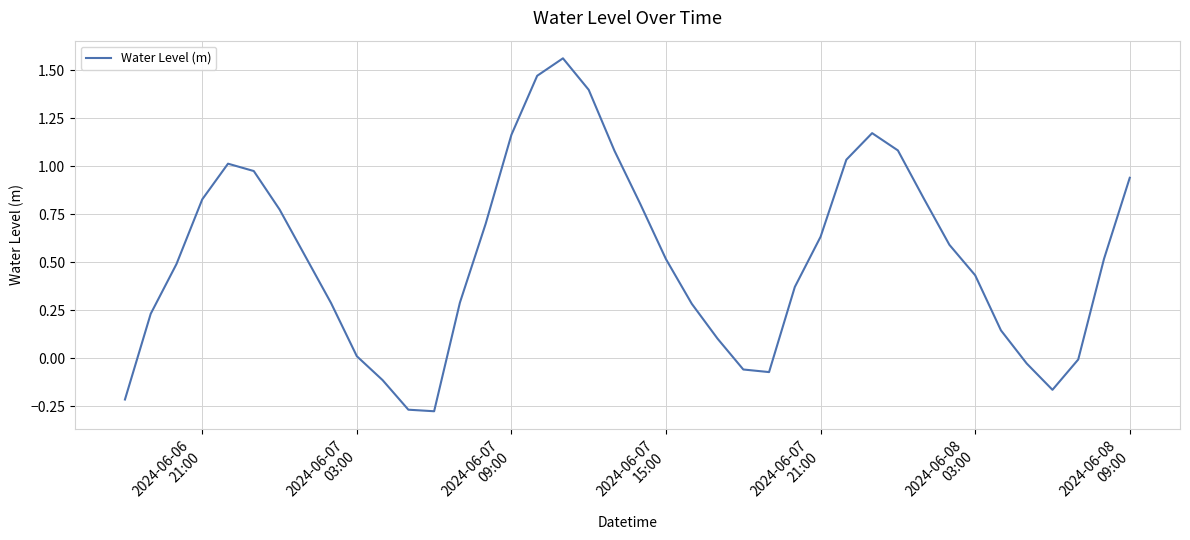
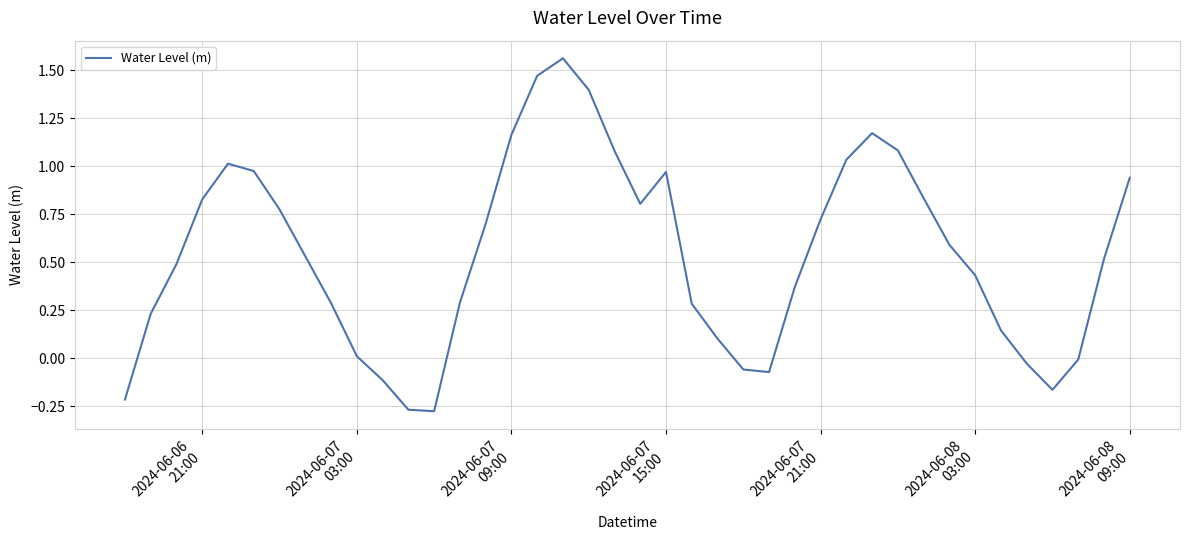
  {
    "2024-06-06 21:00": 0.83,
    "2024-06-07 03:00": 0.01,
    "2024-06-07 09:00": 1.16,
-   "2024-06-07 15:00": 0.52,
-   "2024-06-07 21:00": 0.63,
+   "2024-06-07 15:00": 0.97,
+   "2024-06-07 21:00": 0.72,
    "2024-06-08 03:00": 0.43,
    "2024-06-08 09:00": 0.94
  }
